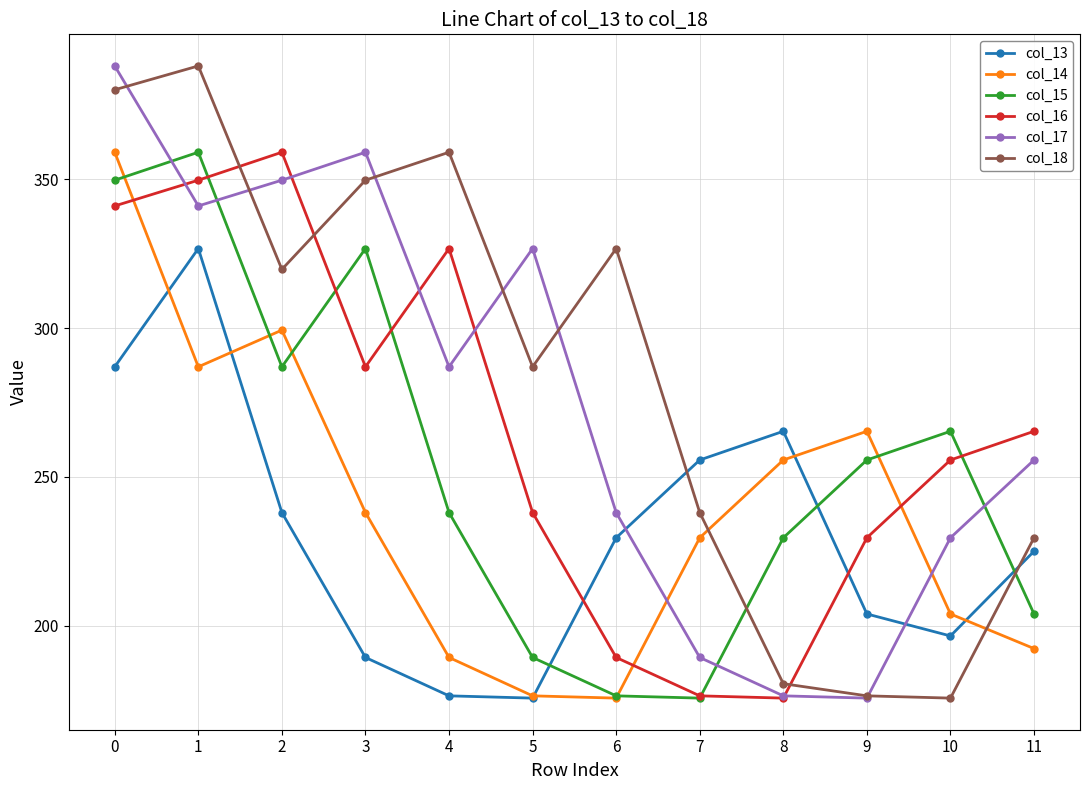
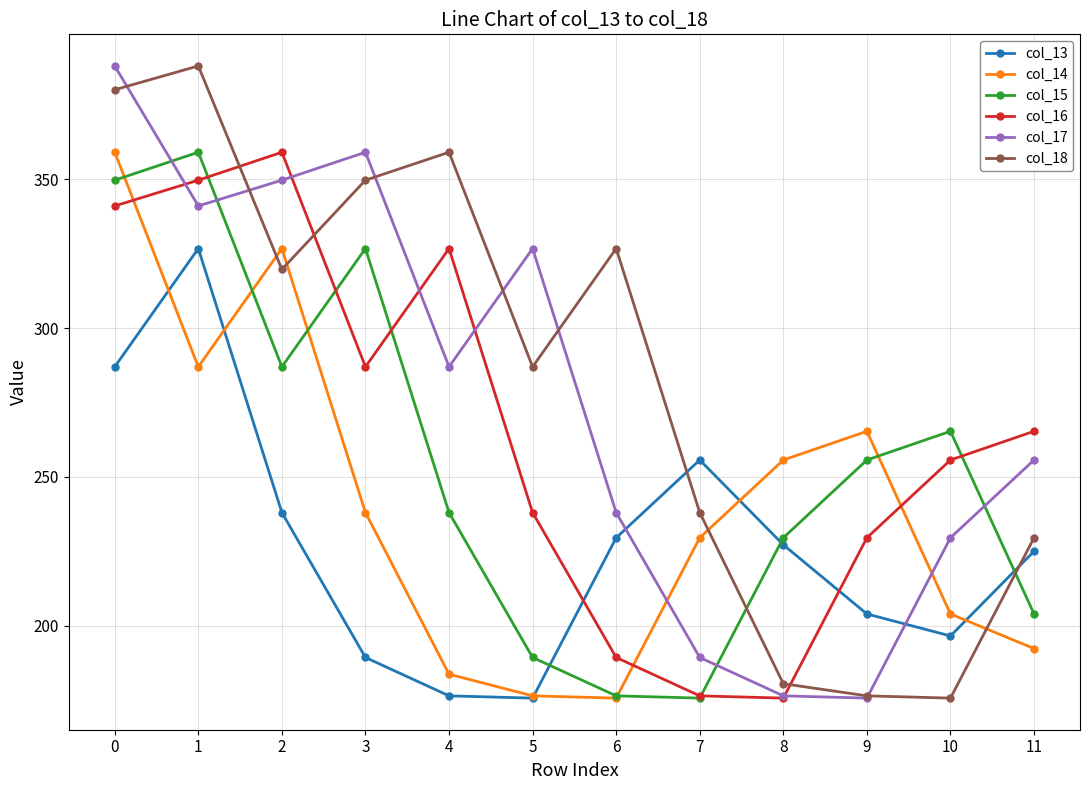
  {
    "col_13": {
      "0": 287,
      "1": 327,
      "2": 238,
      "3": 189,
      "4": 177,
      "6": 230,
      "7": 256,
-     "8": 265,
+     "8": 227,
      "9": 204,
      "10": 197,
      "11": 225
    },
    "col_14": {
      "0": 359,
      "1": 287,
-     "2": 299,
+     "2": 327,
      "3": 238,
-     "4": 189,
+     "4": 184,
      "7": 230,
      "8": 256,
      "9": 265,
      "10": 204,
      "11": 192
    },
    "col_15": {
      "0": 350,
      "1": 359,
      "2": 287,
      "3": 327,
      "4": 238,
      "5": 189,
      "8": 230,
      "9": 256,
      "10": 265,
      "11": 204
    },
    "col_16": {
      "0": 341,
      "1": 350,
      "2": 359,
      "3": 287,
      "4": 327,
      "5": 238,
      "6": 189,
      "9": 230,
      "10": 256,
      "11": 265
    },
    "col_17": {
      "0": 388,
      "1": 341,
      "2": 350,
      "3": 359,
      "4": 287,
      "5": 327,
      "6": 238,
      "7": 189,
      "10": 230,
      "11": 256
    },
    "col_18": {
      "0": 380,
      "1": 388,
      "2": 320,
      "3": 350,
      "4": 359,
      "5": 287,
      "6": 327,
      "7": 238,
      "8": 181,
      "10": 176,
      "11": 230
    }
  }
